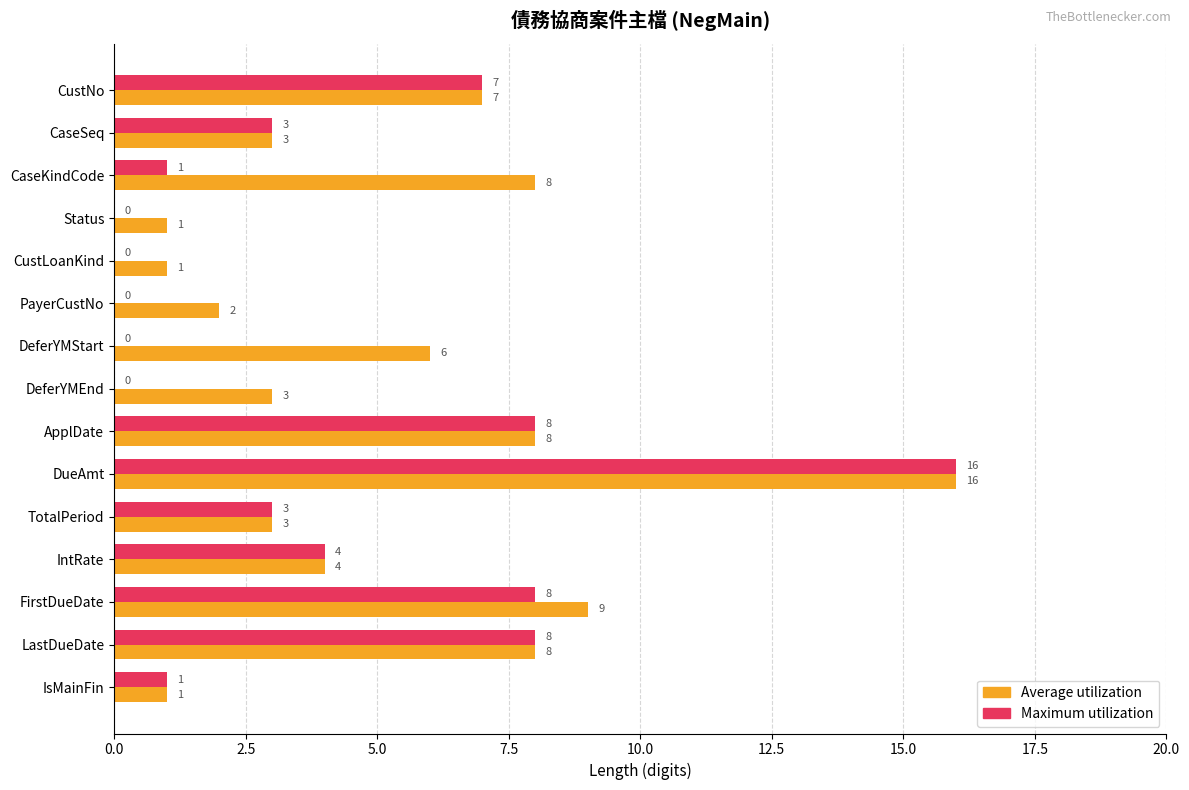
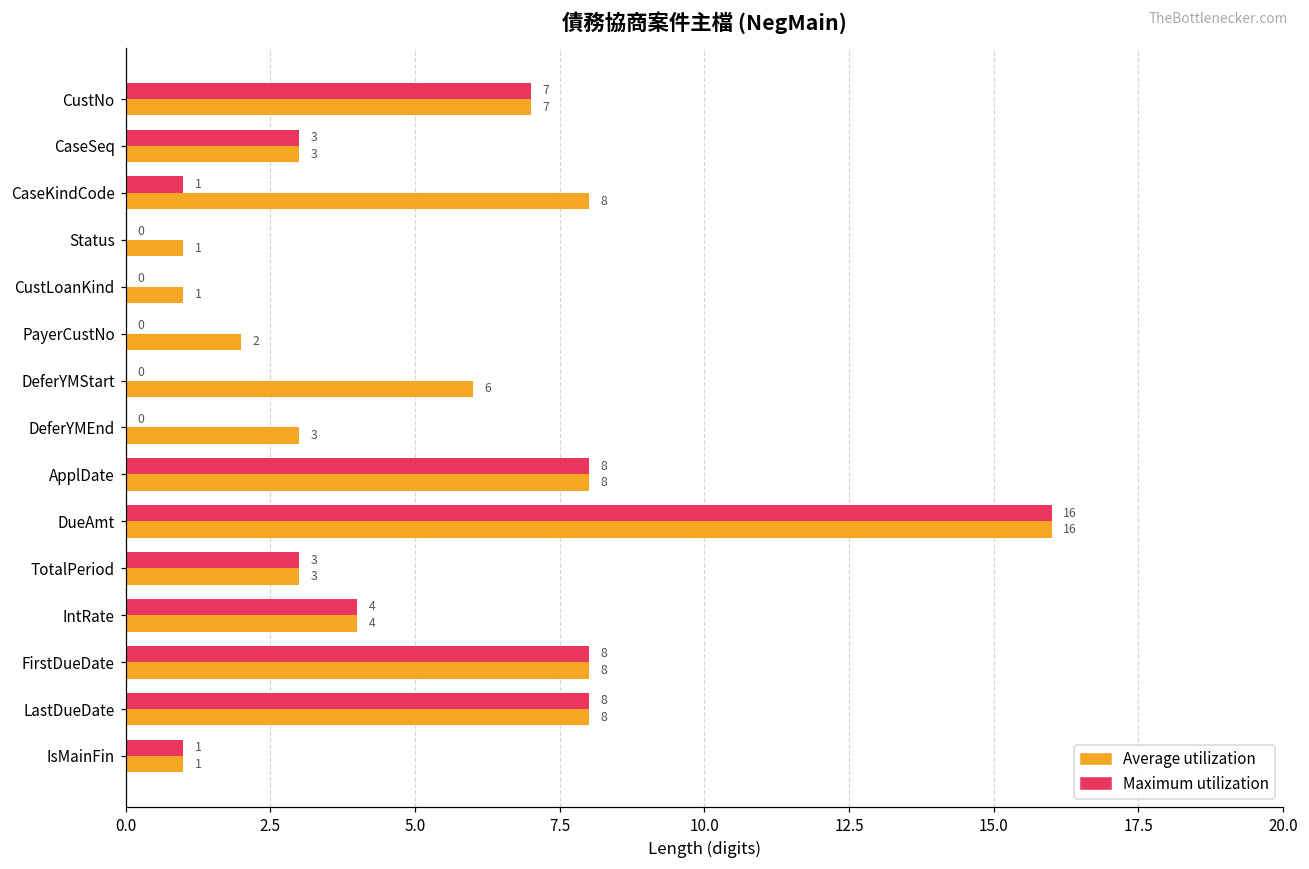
  {
    "Average utilization": {
      "CustNo": 7,
      "CaseSeq": 3,
      "CaseKindCode": 8,
      "Status": 1,
      "CustLoanKind": 1,
      "PayerCustNo": 2,
      "DeferYMStart": 6,
      "DeferYMEnd": 3,
      "ApplDate": 8,
      "DueAmt": 16,
      "TotalPeriod": 3,
      "IntRate": 4,
-     "FirstDueDate": 9,
+     "FirstDueDate": 8,
      "LastDueDate": 8,
      "IsMainFin": 1
    },
    "Maximum utilization": {
      "CustNo": 7,
      "CaseSeq": 3,
      "CaseKindCode": 1,
      "Status": 0,
      "CustLoanKind": 0,
      "PayerCustNo": 0,
      "DeferYMStart": 0,
      "DeferYMEnd": 0,
      "ApplDate": 8,
      "DueAmt": 16,
      "TotalPeriod": 3,
      "IntRate": 4,
      "FirstDueDate": 8,
      "LastDueDate": 8,
      "IsMainFin": 1
    }
  }
